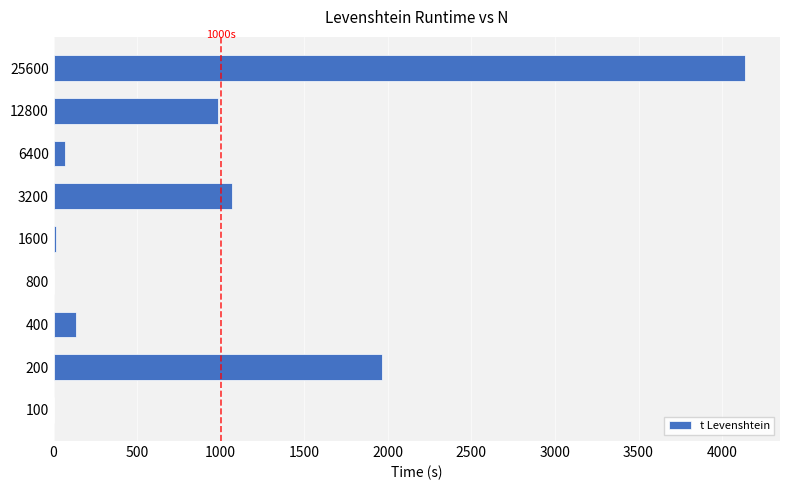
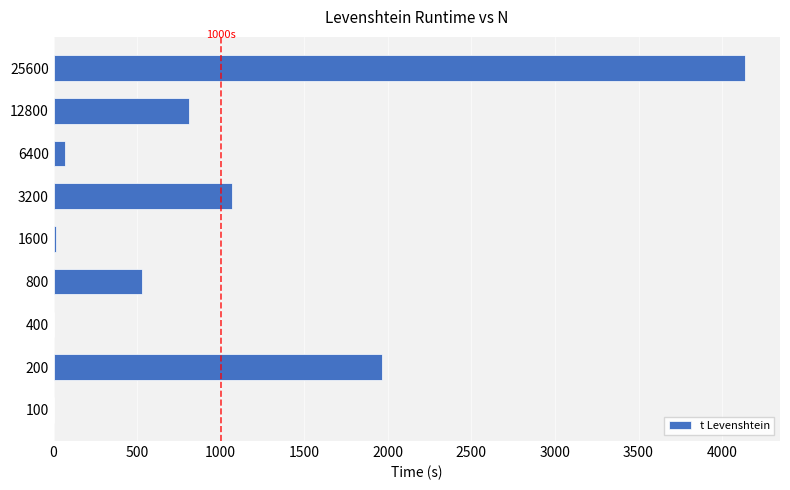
  {
    "25600": 4140,
-   "12800": 980,
+   "12800": 810,
    "6400": 70,
    "3200": 1070,
-   "800": 0,
-   "400": 130,
+   "800": 530,
+   "400": 0,
    "200": 1960
  }
